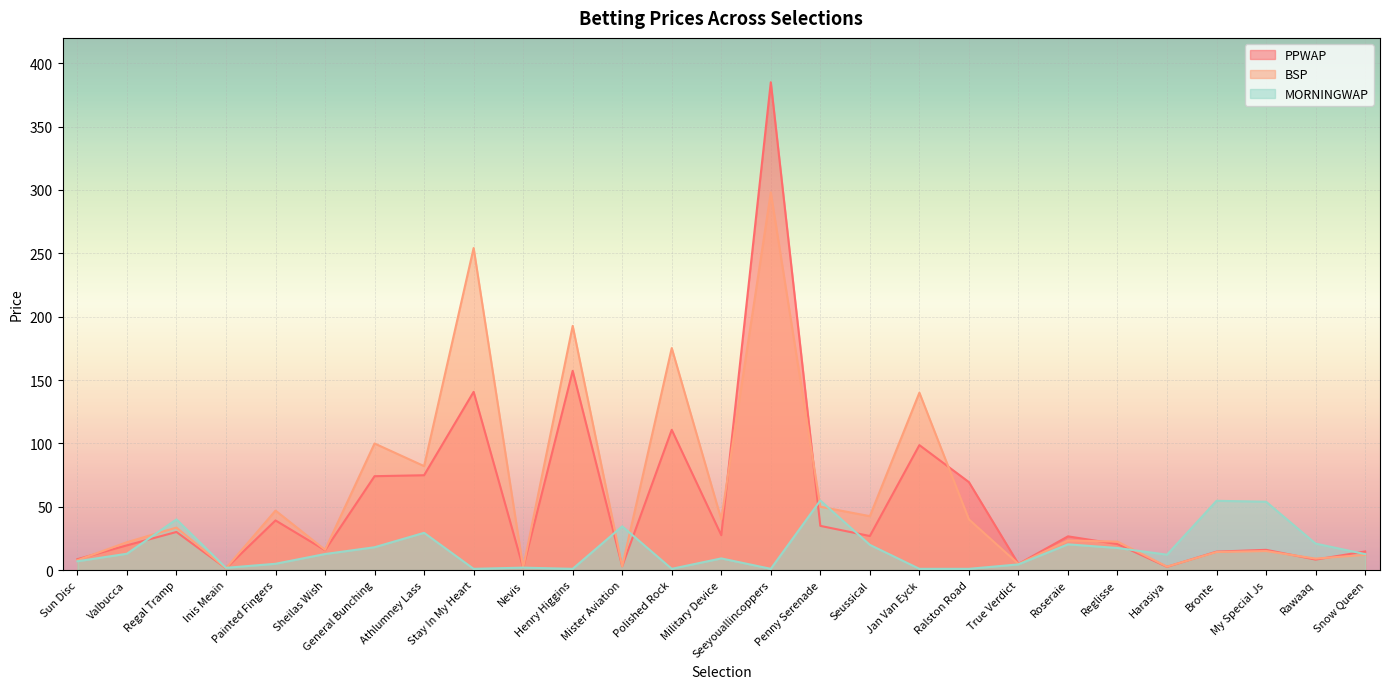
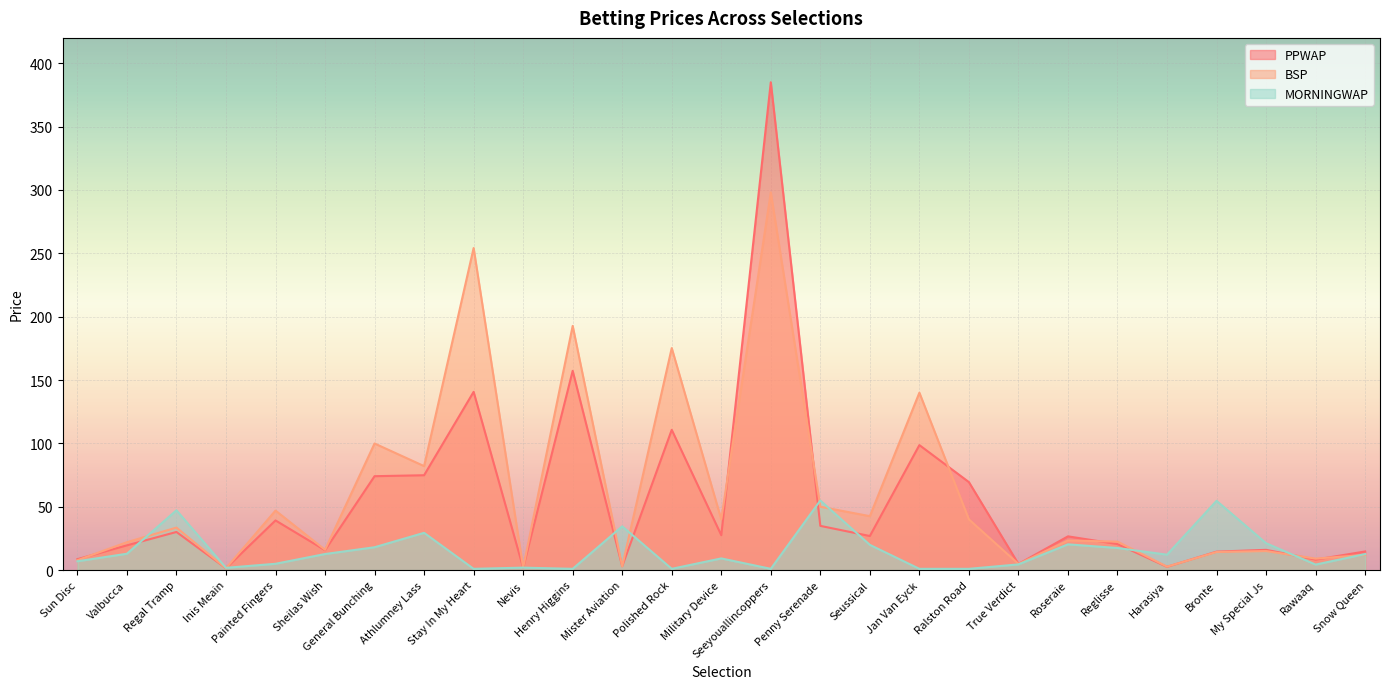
  {
    "MORNINGWAP": {
      "Valbucca": 13,
-     "Regal Tramp": 40,
+     "Regal Tramp": 47,
      "Painted Fingers": 5,
      "Sheilas Wish": 13,
      "General Bunching": 18,
      "Athlumney Lass": 29,
      "Stay In My Heart": 1,
      "Henry Higgins": 1,
      "Mister Aviation": 35,
      "Polished Rock": 1,
      "Military Device": 9,
      "Seeyouallincoppers": 1,
      "Penny Serenade": 55,
      "Seussical": 20,
      "Jan Van Eyck": 1,
      "Ralston Road": 1,
      "Roseraie": 20,
      "Reglisse": 17,
      "Harasiya": 12,
      "Bronte": 55,
-     "My Special Js": 54,
-     "Rawaaq": 21
+     "My Special Js": 21,
+     "Rawaaq": 4
    }
  }
